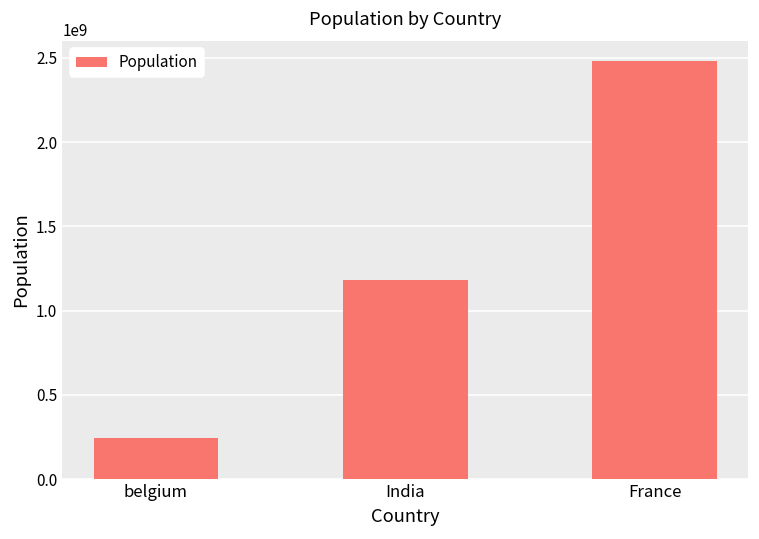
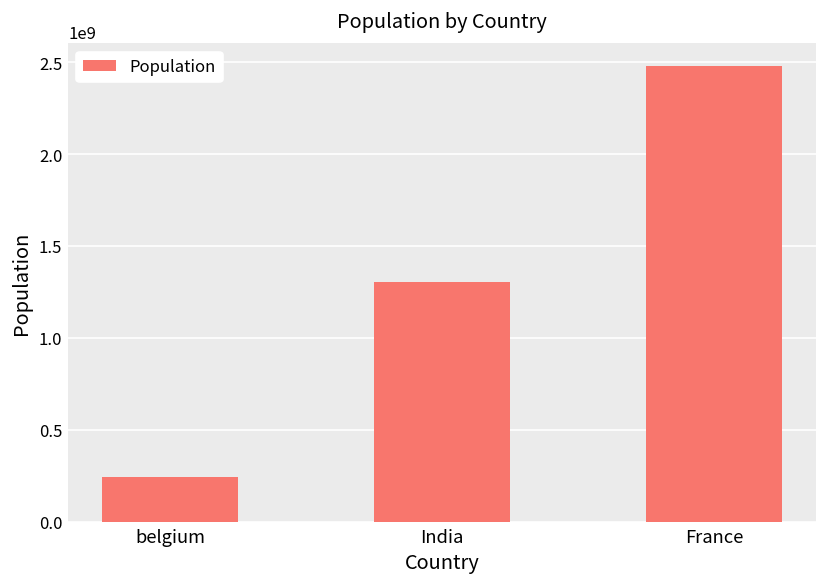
  {
    "belgium": 240000000,
-   "India": 1180000000,
+   "India": 1300000000,
    "France": 2480000000
  }
